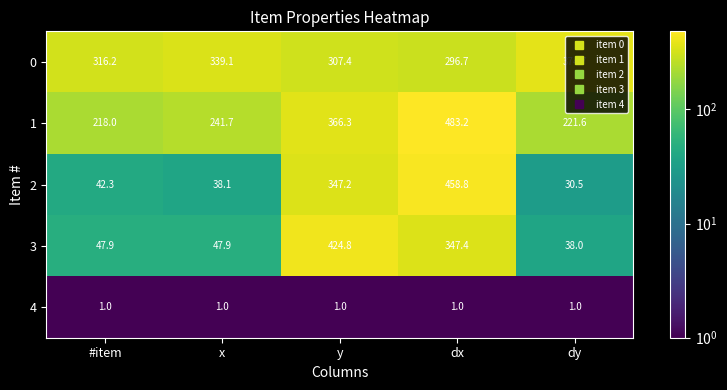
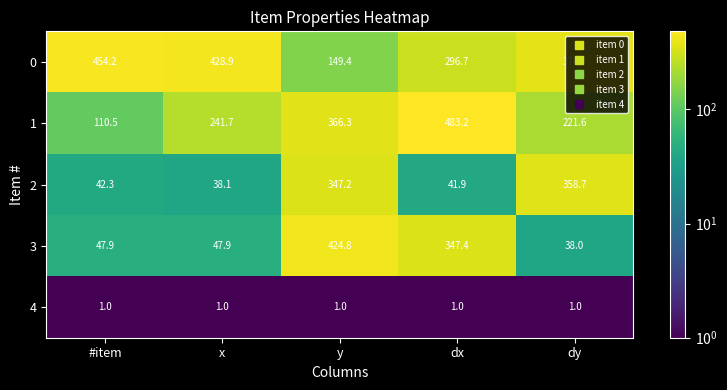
  {
    "0": {
-     "#item": 316.2,
-     "x": 339.1,
-     "y": 307.4,
+     "#item": 454.2,
+     "x": 428.9,
+     "y": 149.4,
      "dx": 296.7
    },
    "1": {
-     "#item": 218.0,
+     "#item": 110.5,
      "x": 241.7,
      "y": 366.3,
      "dx": 483.2,
      "dy": 221.6
    },
    "2": {
      "#item": 42.3,
      "x": 38.1,
      "y": 347.2,
-     "dx": 458.8,
-     "dy": 30.5
+     "dx": 41.9,
+     "dy": 358.7
    },
    "3": {
      "#item": 47.9,
      "x": 47.9,
      "y": 424.8,
      "dx": 347.4,
      "dy": 38.0
    },
    "4": {
      "#item": 1.0,
      "x": 1.0,
      "y": 1.0,
      "dx": 1.0,
      "dy": 1.0
    }
  }
